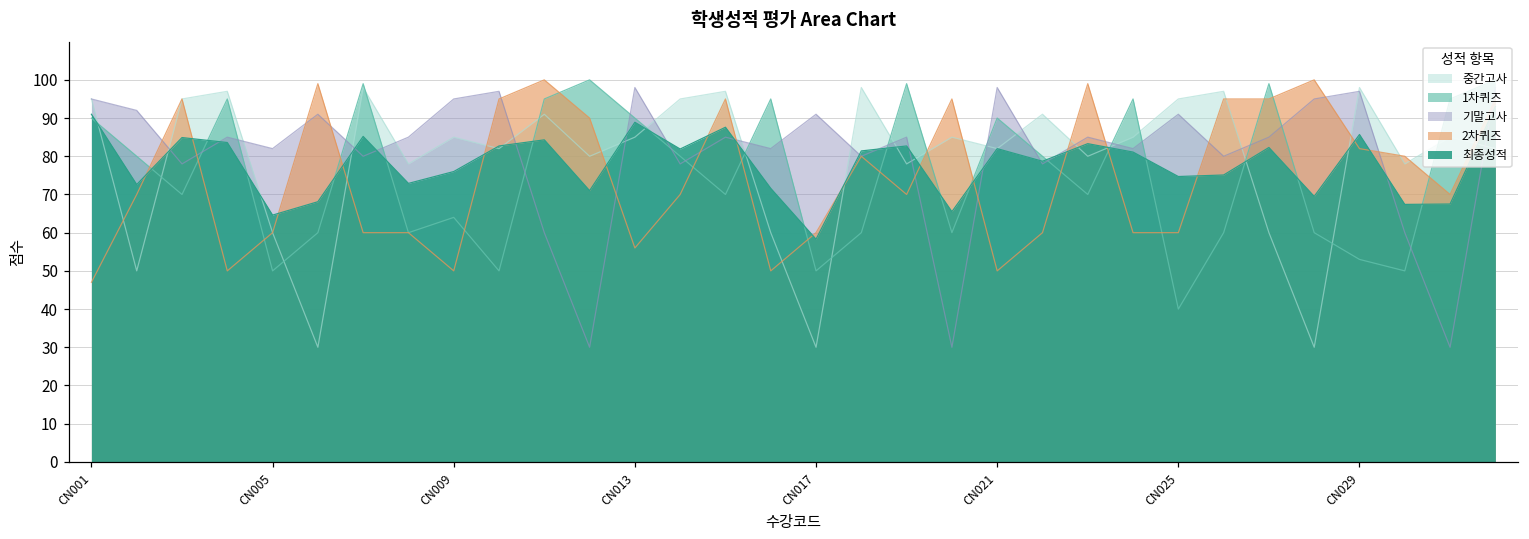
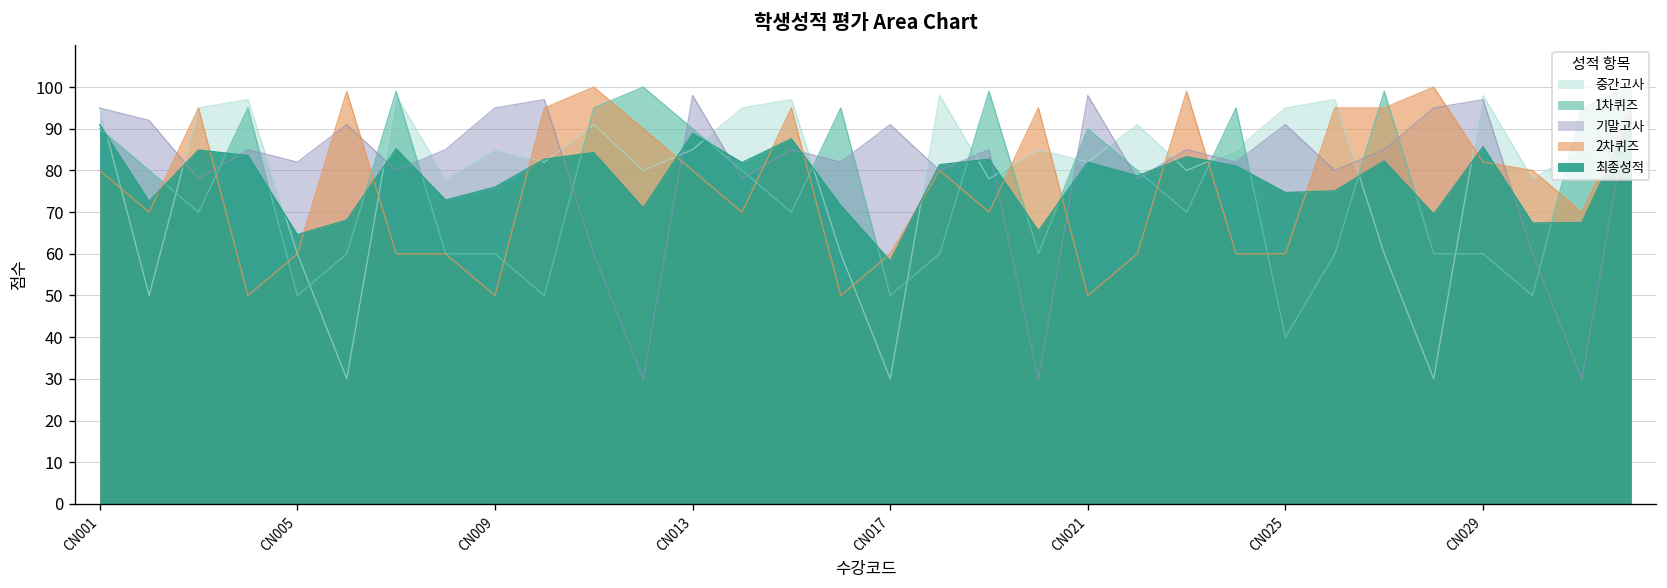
  {
    "1차퀴즈": {
      "CN001": 90,
      "CN005": 50,
-     "CN009": 64,
+     "CN009": 60,
      "CN013": 90,
      "CN017": 50,
      "CN021": 90,
      "CN025": 40,
-     "CN029": 53
+     "CN029": 60
    },
    "2차퀴즈": {
-     "CN001": 47,
+     "CN001": 80,
      "CN009": 50,
-     "CN013": 56,
+     "CN013": 80,
      "CN017": 60,
      "CN021": 50,
      "CN025": 60,
      "CN029": 82
    },
    "최종성적": {
      "CN001": 91,
      "CN005": 65,
      "CN009": 76,
      "CN013": 89,
      "CN017": 58,
      "CN025": 75,
      "CN029": 86
    }
  }
